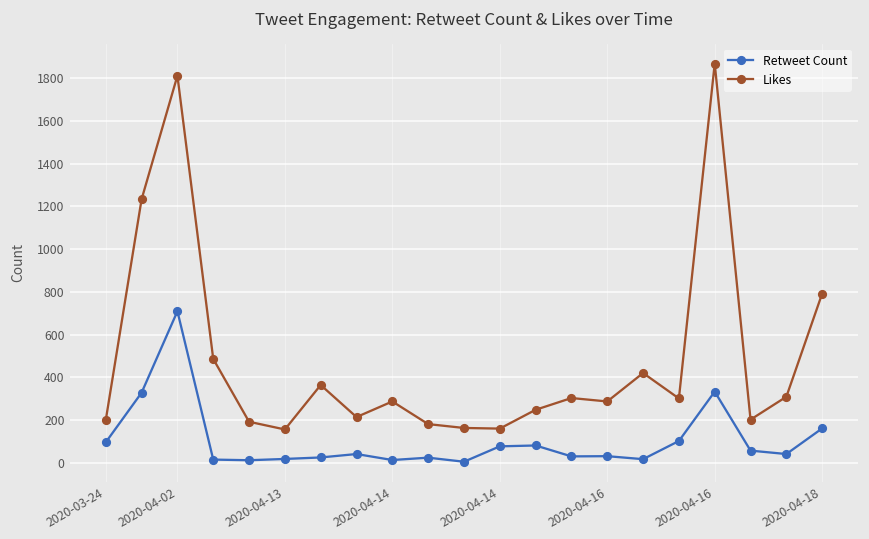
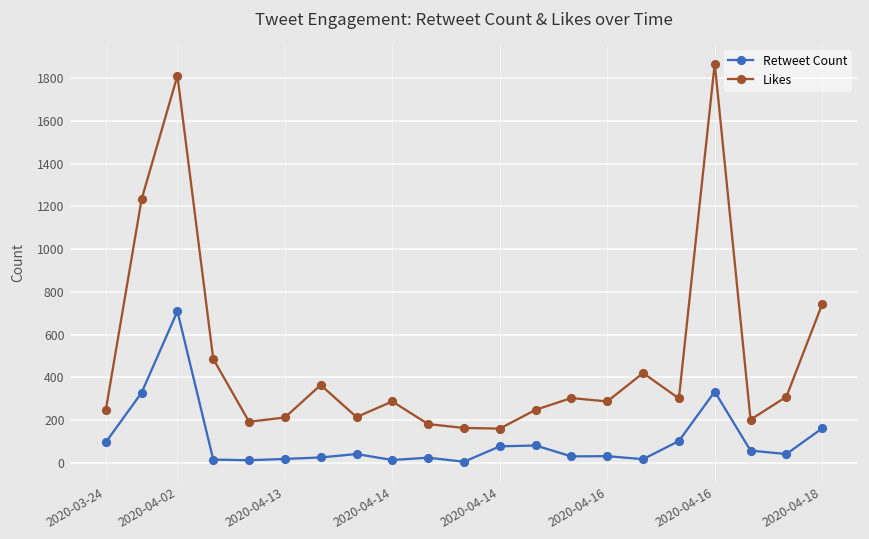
  {
    "Retweet Count": {
      "2020-03-24": 100,
      "2020-04-02": 710,
      "2020-04-13": 20,
      "2020-04-18": 160
    },
    "Likes": {
-     "2020-03-24": 200,
+     "2020-03-24": 250,
      "2020-04-02": 1810,
-     "2020-04-13": 160,
-     "2020-04-18": 790
+     "2020-04-13": 210,
+     "2020-04-18": 740
    }
  }
